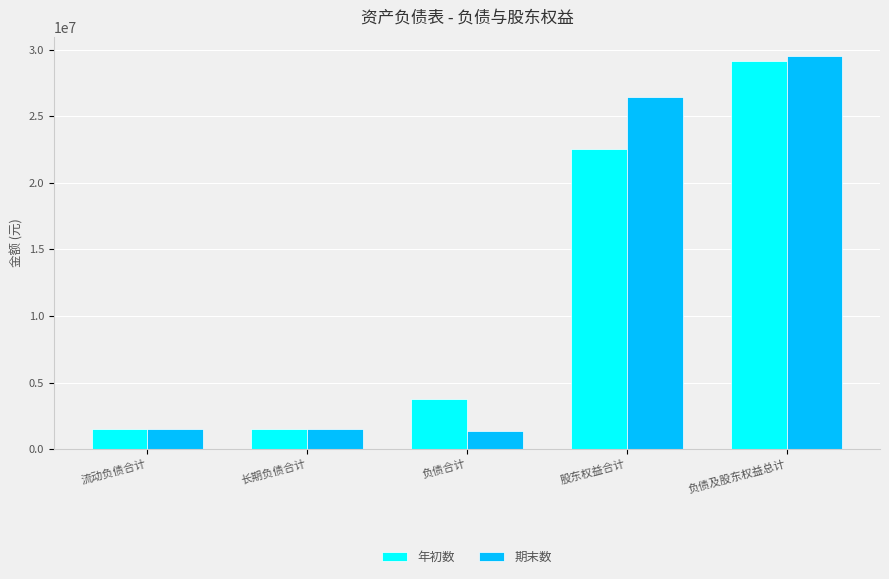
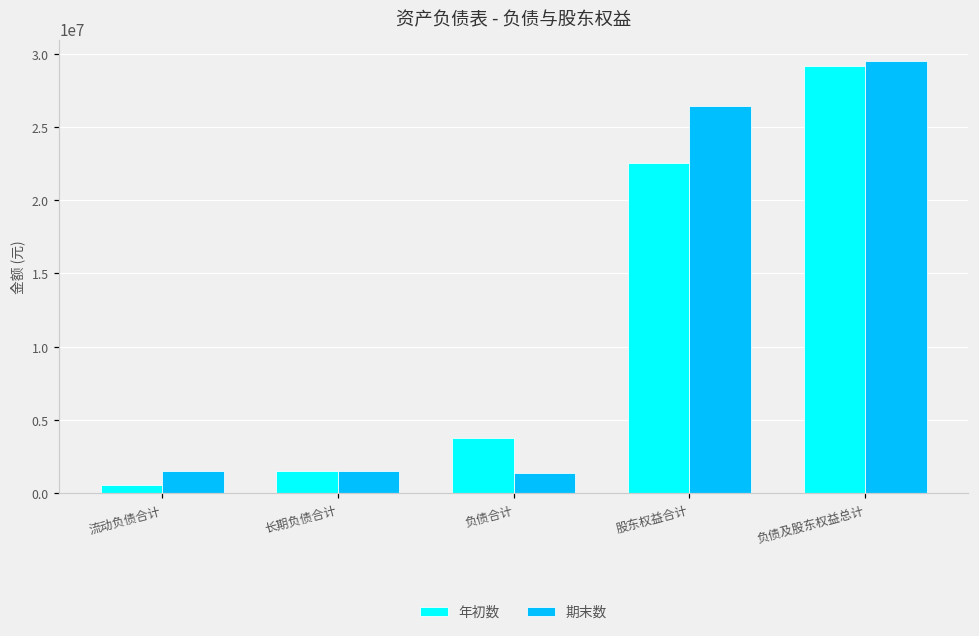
  {
    "年初数": {
-     "流动负债合计": 1500000,
+     "流动负债合计": 600000,
      "长期负债合计": 1500000,
      "负债合计": 3700000,
      "股东权益合计": 22600000,
      "负债及股东权益总计": 29200000
    },
    "期末数": {
      "流动负债合计": 1500000,
      "长期负债合计": 1500000,
      "负债合计": 1300000,
      "股东权益合计": 26400000,
      "负债及股东权益总计": 29500000
    }
  }
